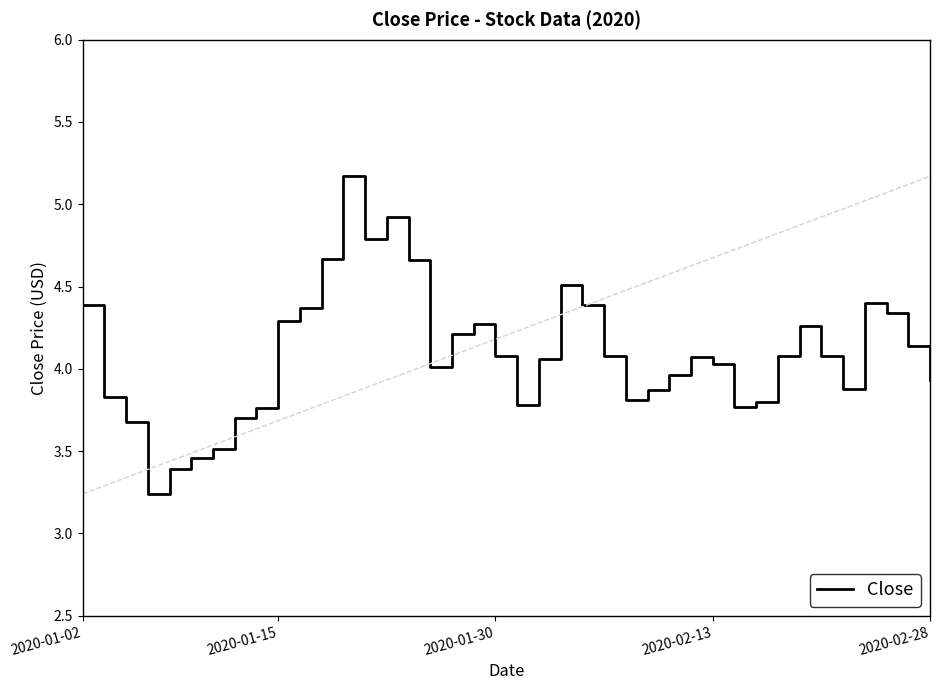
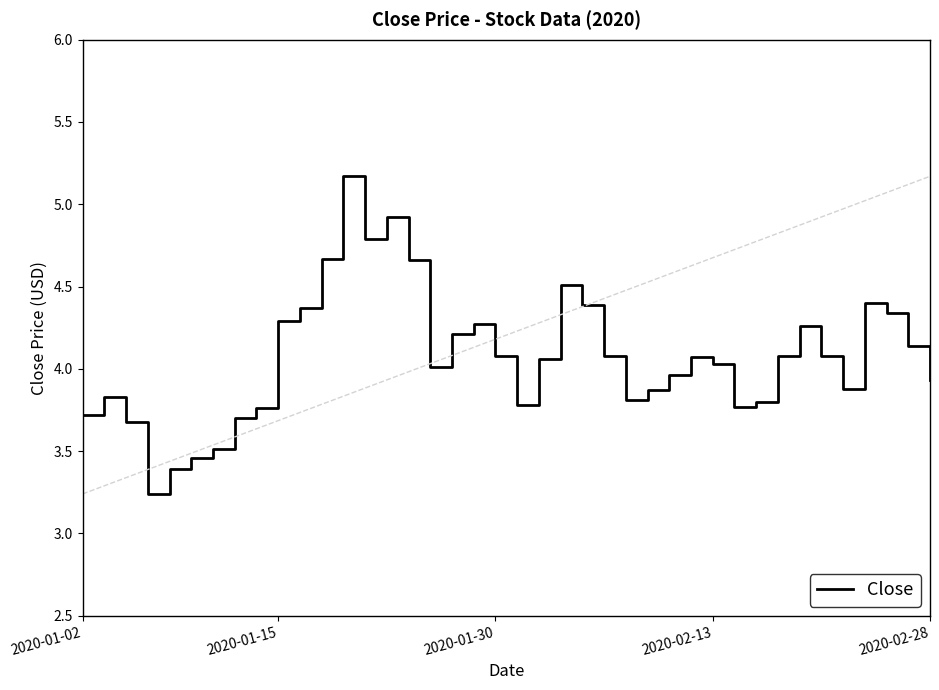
  {
    "Close": {
-     "2020-01-02": 4.39,
+     "2020-01-02": 3.72,
      "2020-01-15": 4.29,
      "2020-01-30": 4.08,
      "2020-02-13": 4.03,
      "2020-02-28": 3.93
    }
  }
